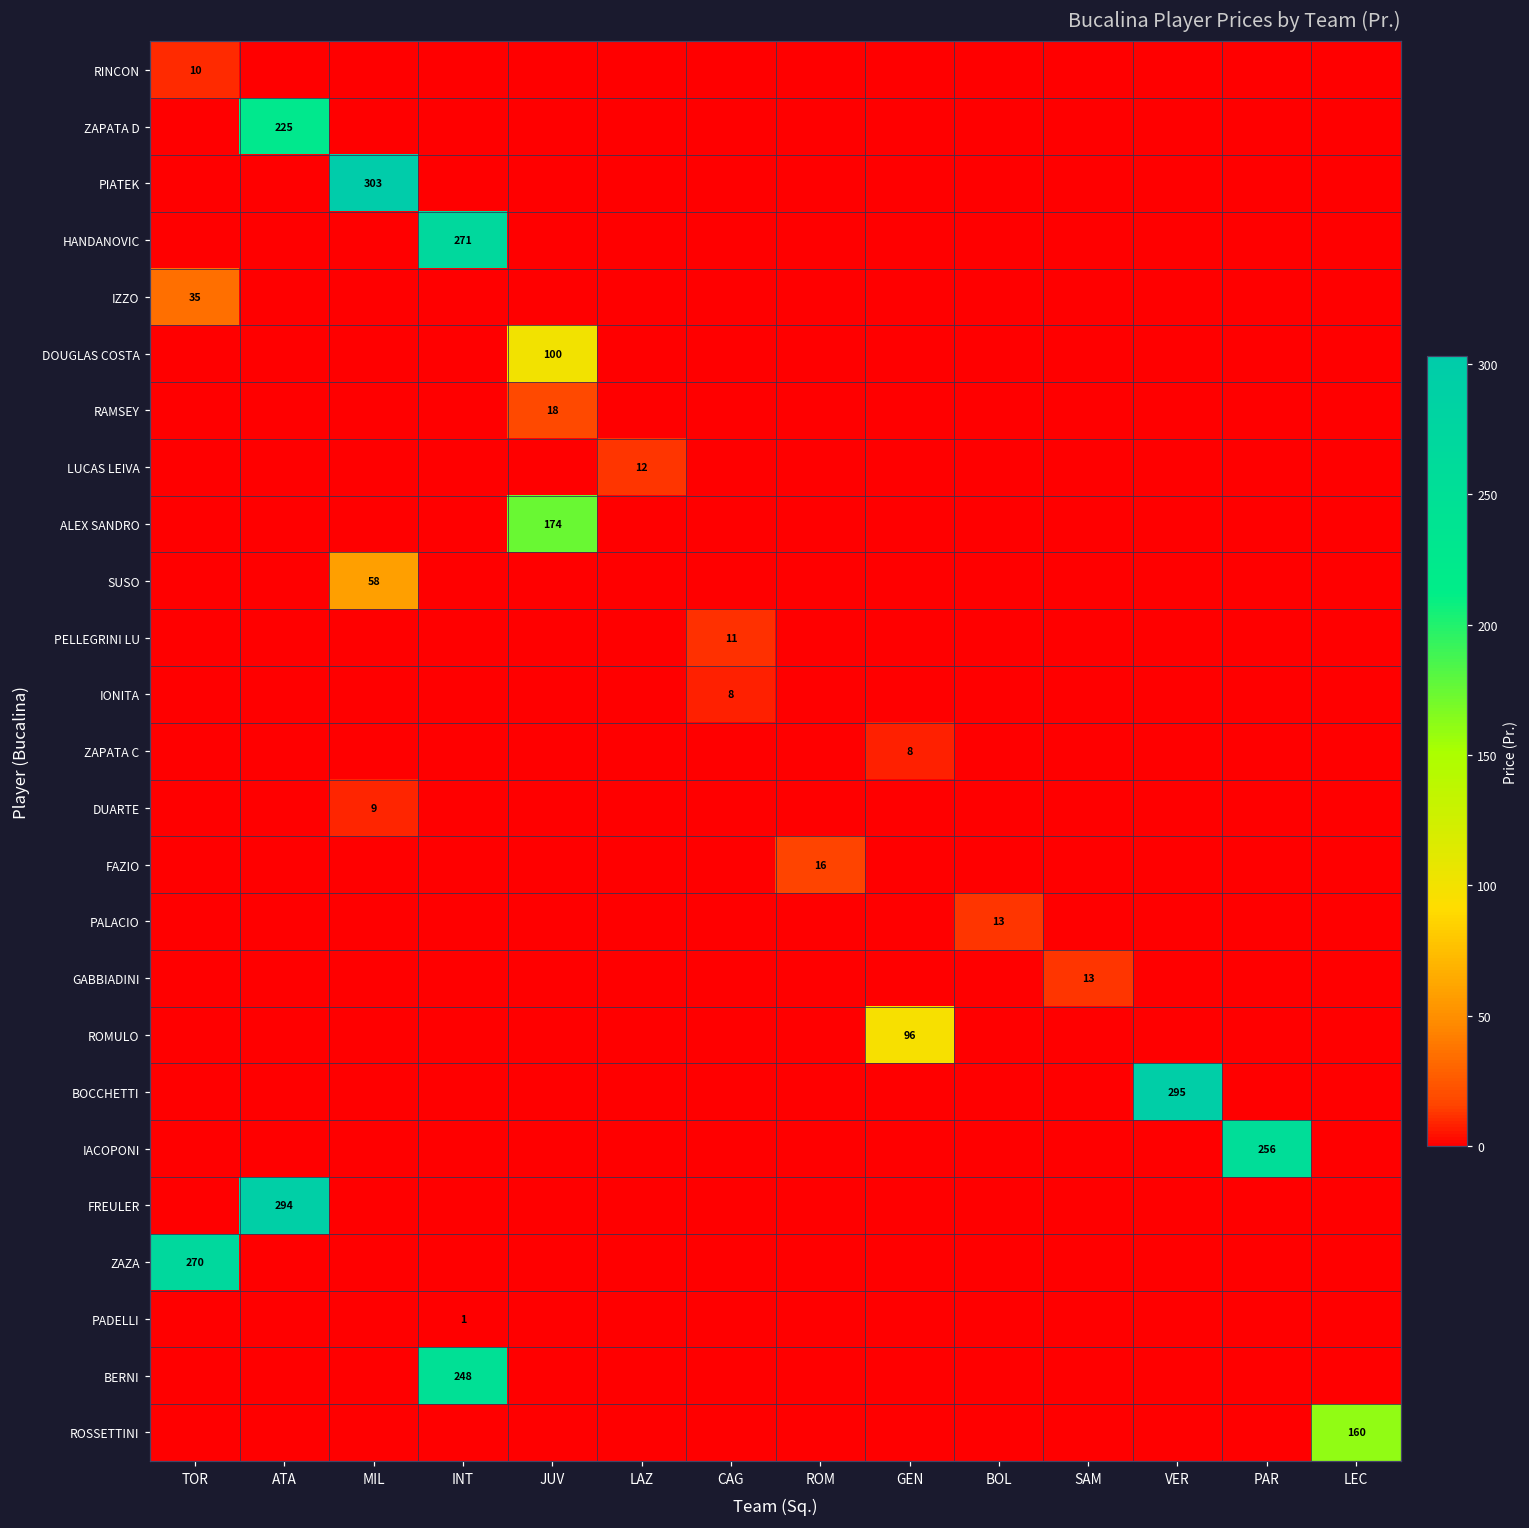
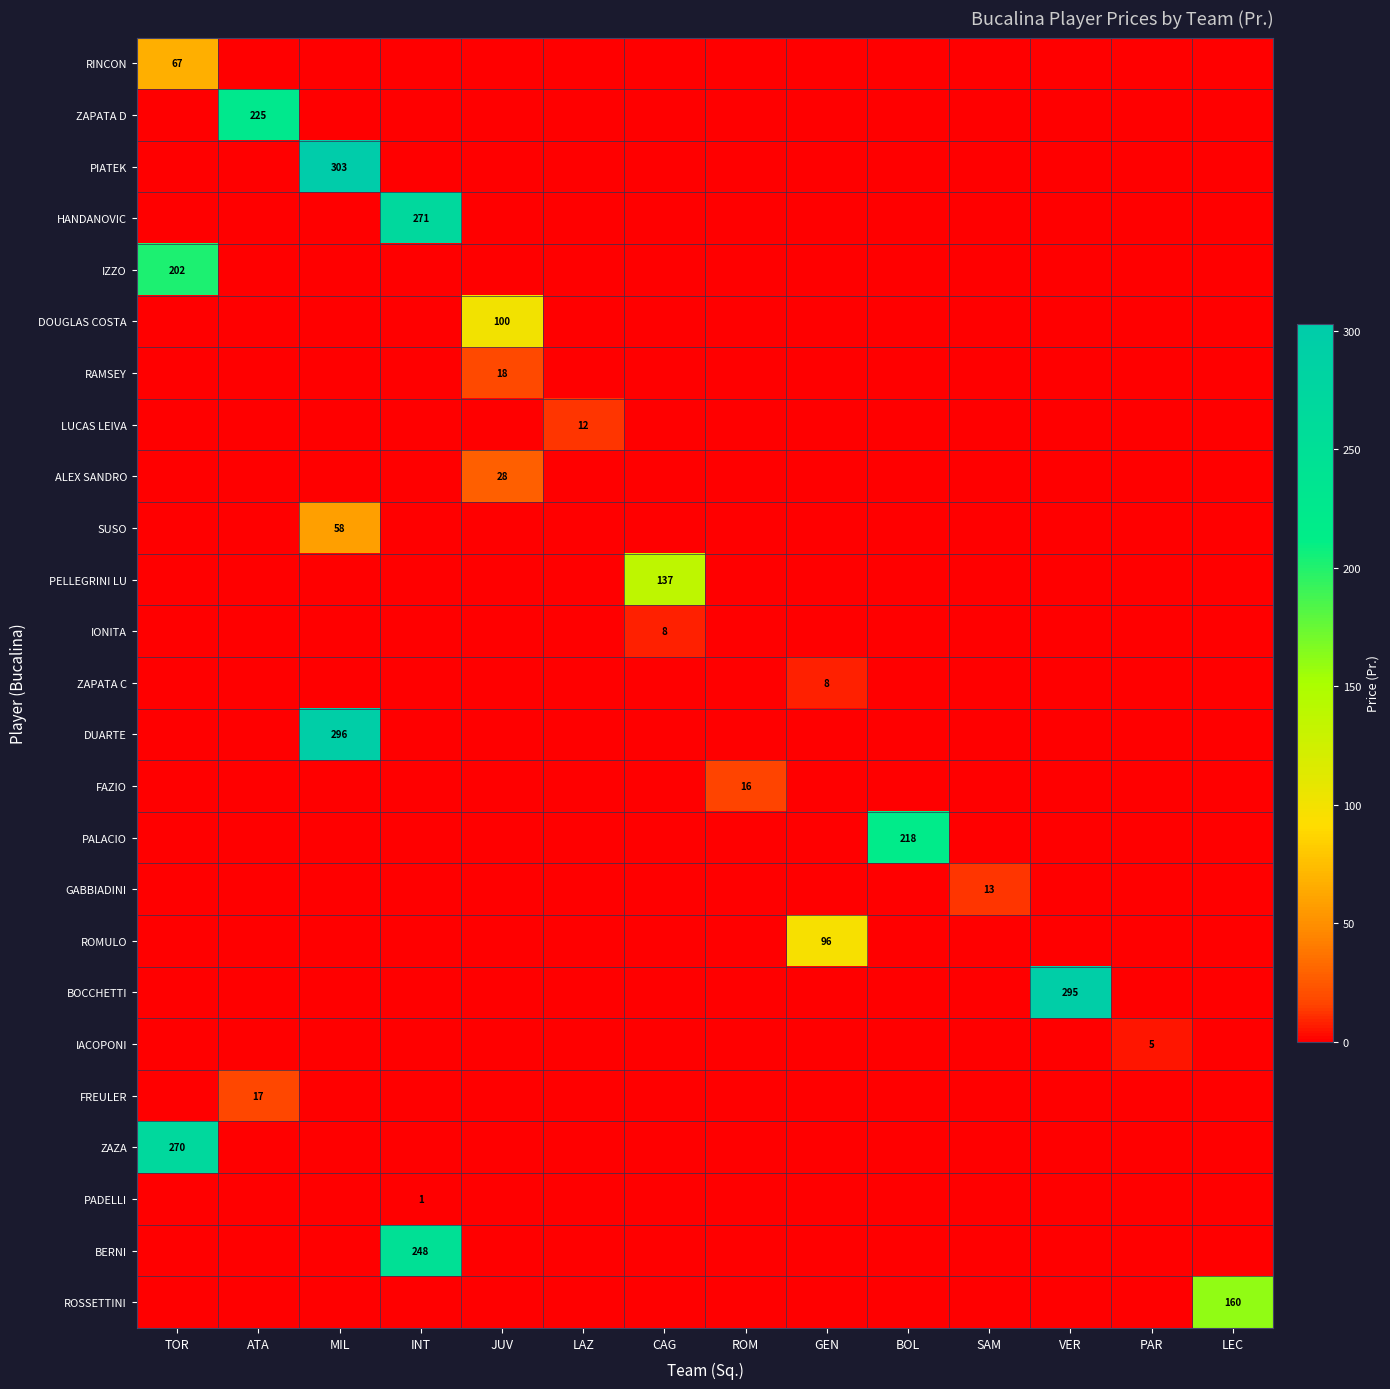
  {
    "RINCON": {
-     "TOR": 10
+     "TOR": 67
    },
    "ZAPATA D": {
      "ATA": 225
    },
    "PIATEK": {
      "MIL": 303
    },
    "HANDANOVIC": {
      "INT": 271
    },
    "IZZO": {
-     "TOR": 35
+     "TOR": 202
    },
    "DOUGLAS COSTA": {
      "JUV": 100
    },
    "RAMSEY": {
      "JUV": 18
    },
    "LUCAS LEIVA": {
      "LAZ": 12
    },
    "ALEX SANDRO": {
-     "JUV": 174
+     "JUV": 28
    },
    "SUSO": {
      "MIL": 58
    },
    "PELLEGRINI LU": {
-     "CAG": 11
+     "CAG": 137
    },
    "IONITA": {
      "CAG": 8
    },
    "ZAPATA C": {
      "GEN": 8
    },
    "DUARTE": {
-     "MIL": 9
+     "MIL": 296
    },
    "FAZIO": {
      "ROM": 16
    },
    "PALACIO": {
-     "BOL": 13
+     "BOL": 218
    },
    "GABBIADINI": {
      "SAM": 13
    },
    "ROMULO": {
      "GEN": 96
    },
    "BOCCHETTI": {
      "VER": 295
    },
    "IACOPONI": {
-     "PAR": 256
+     "PAR": 5
    },
    "FREULER": {
-     "ATA": 294
+     "ATA": 17
    },
    "ZAZA": {
      "TOR": 270
    },
    "PADELLI": {
      "INT": 1
    },
    "BERNI": {
      "INT": 248
    },
    "ROSSETTINI": {
      "LEC": 160
    }
  }
